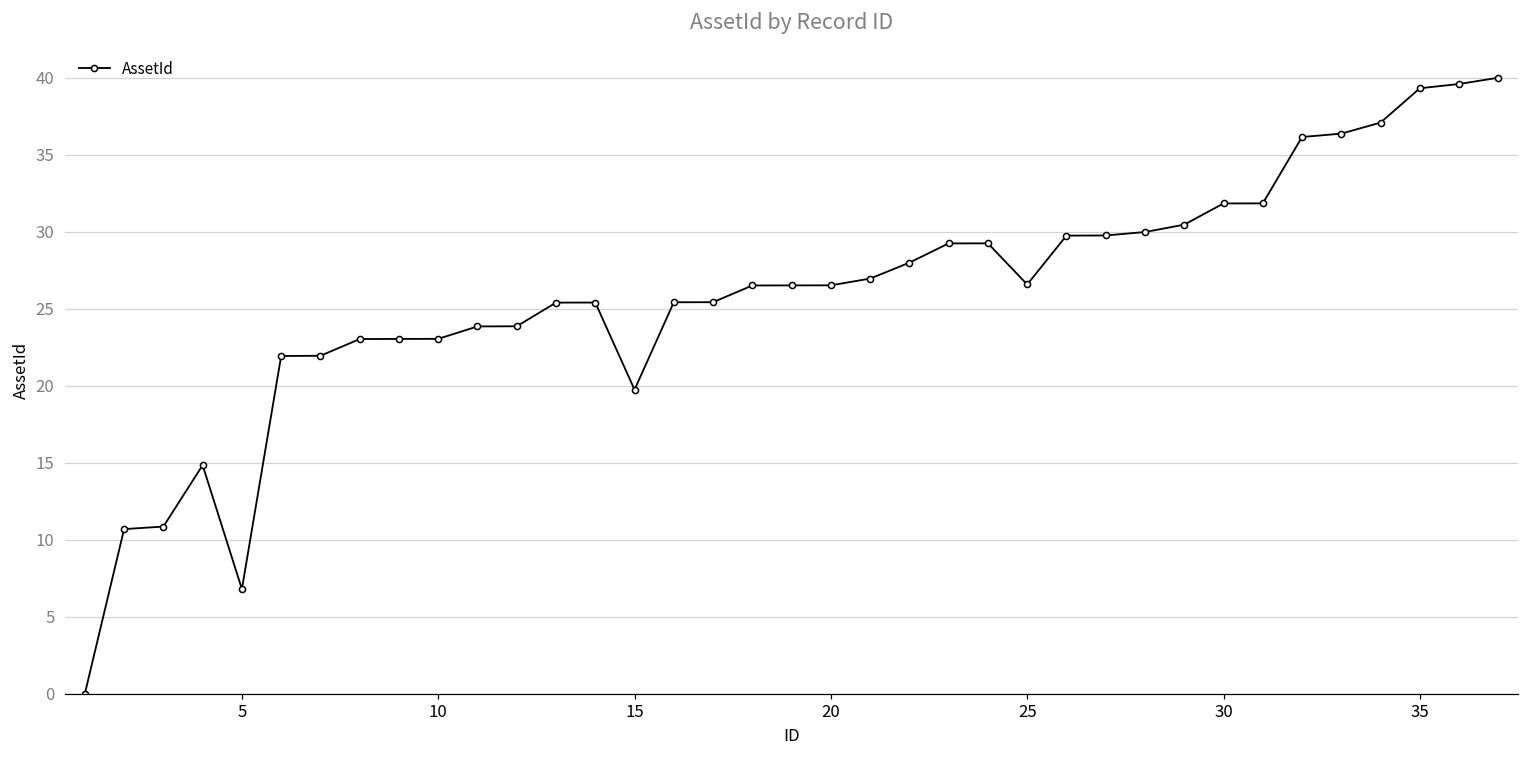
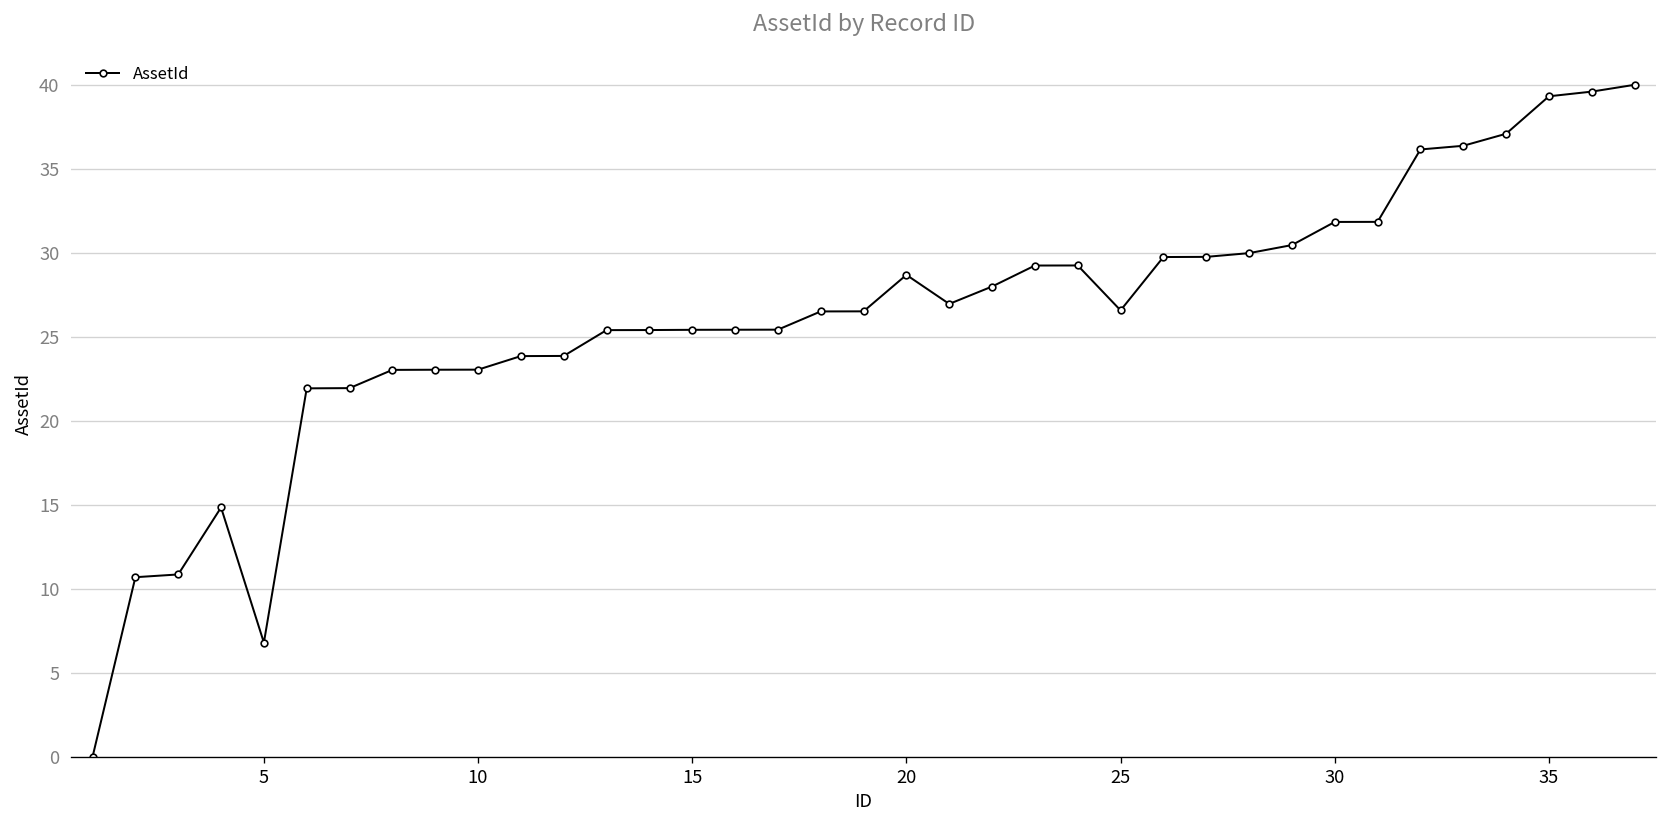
  {
    "5": 6.8,
    "10": 23.0,
-   "15": 19.7,
-   "20": 26.5,
+   "15": 25.4,
+   "20": 28.7,
    "25": 26.6,
    "30": 31.8,
    "35": 39.3
  }
